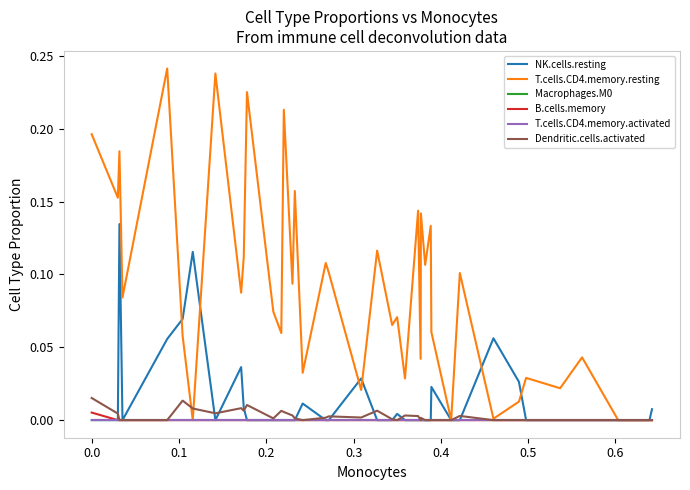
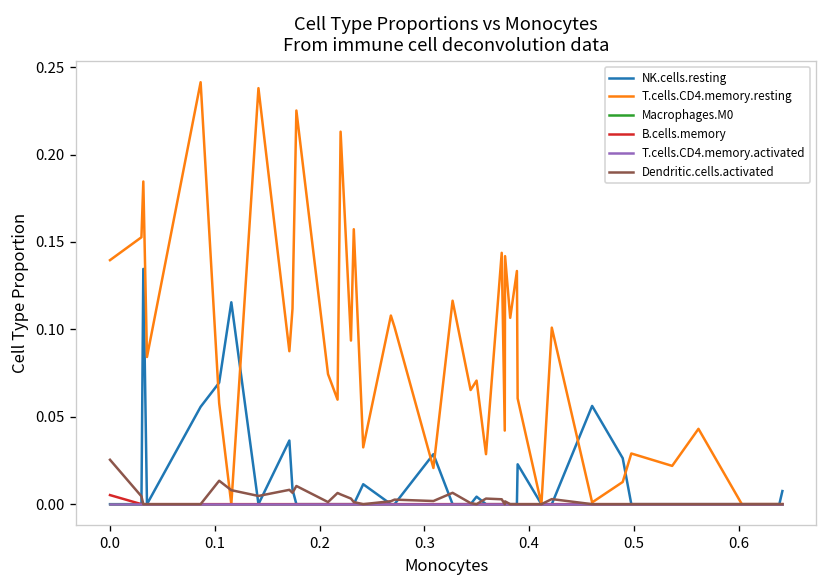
  {
    "T.cells.CD4.memory.resting": {
-     "0.0": 0.196
+     "0.0": 0.140
    },
    "B.cells.memory": {
      "0.0": 0.005
    },
    "Dendritic.cells.activated": {
-     "0.0": 0.015
+     "0.0": 0.025
    }
  }
